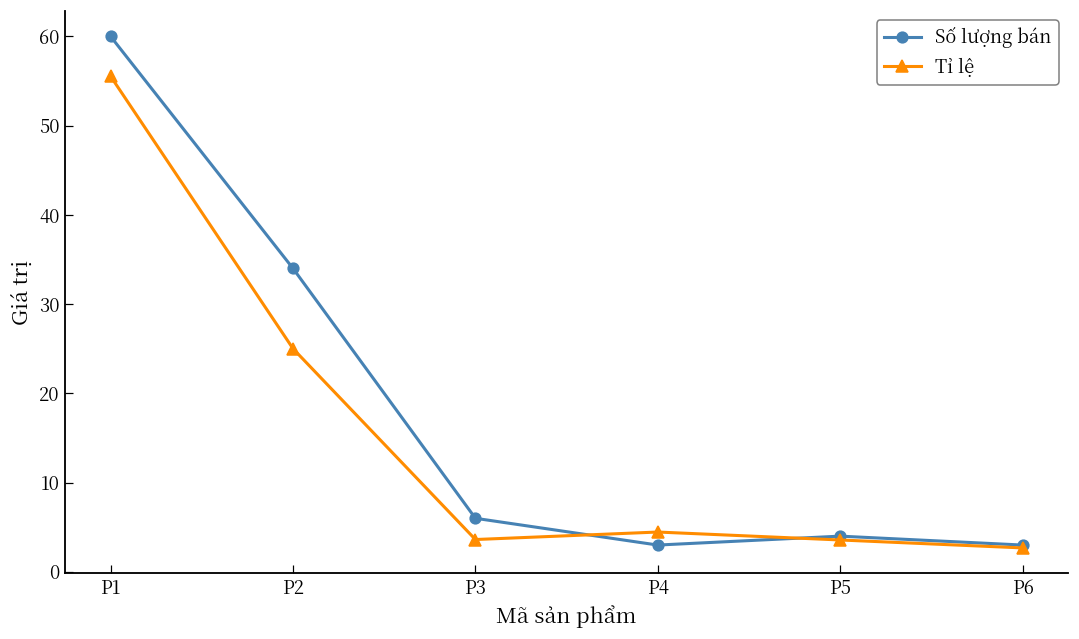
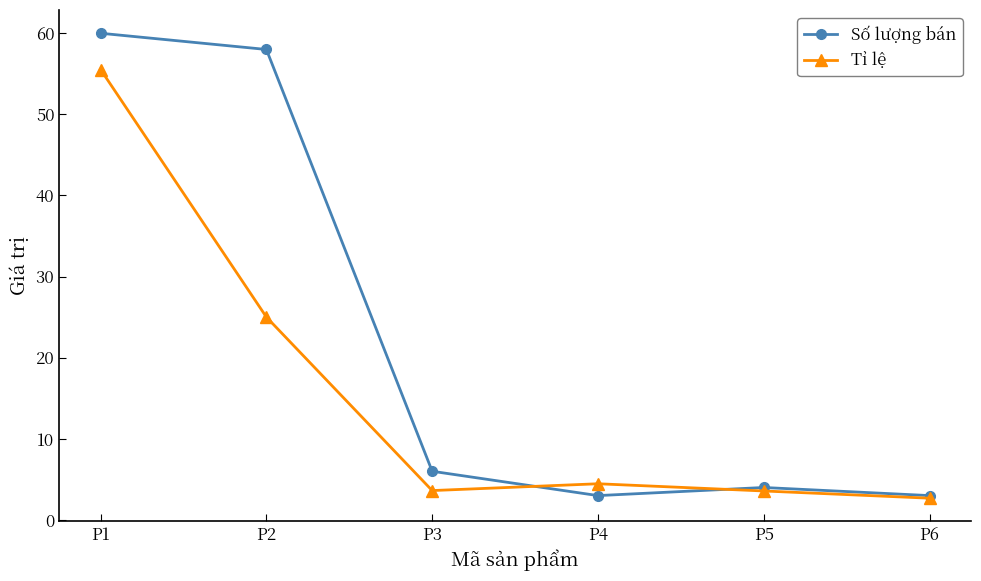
  {
    "Số lượng bán": {
      "P1": 60,
-     "P2": 34,
+     "P2": 58,
      "P3": 6,
      "P4": 3,
      "P5": 4,
      "P6": 3
    },
    "Tỉ lệ": {
      "P1": 56,
      "P2": 25,
      "P3": 4,
      "P4": 4,
      "P5": 4,
      "P6": 3
    }
  }
